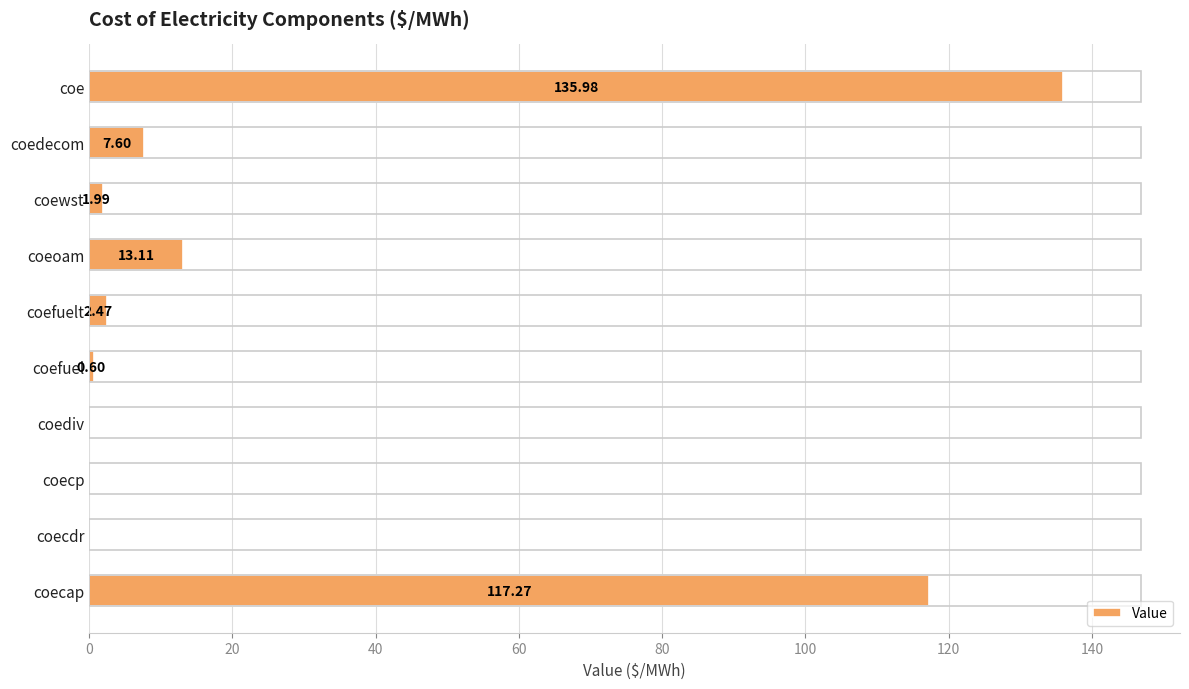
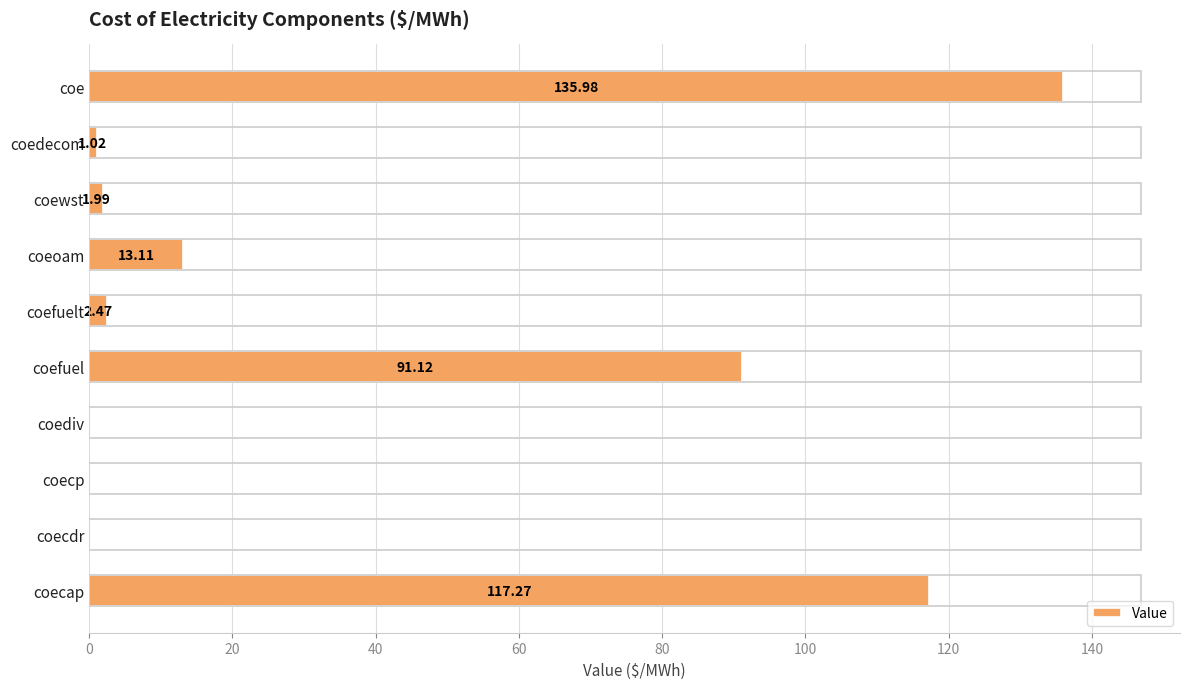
  {
    "coe": 135.98,
-   "coedecom": 7.60,
+   "coedecom": 1.02,
    "coewst": 1.99,
    "coeoam": 13.11,
    "coefuelt": 2.47,
-   "coefuel": 0.60,
+   "coefuel": 91.12,
    "coecap": 117.27
  }
